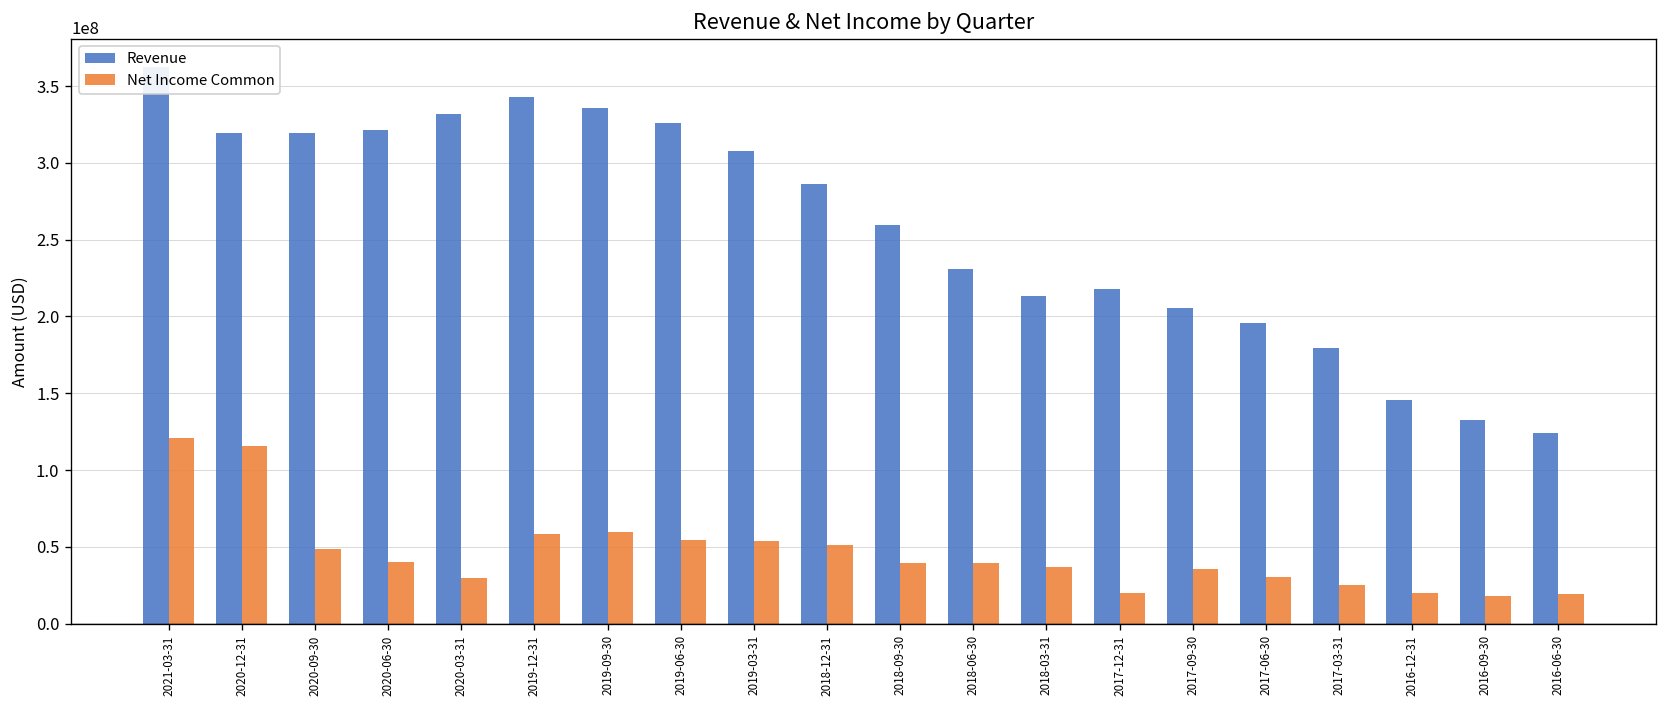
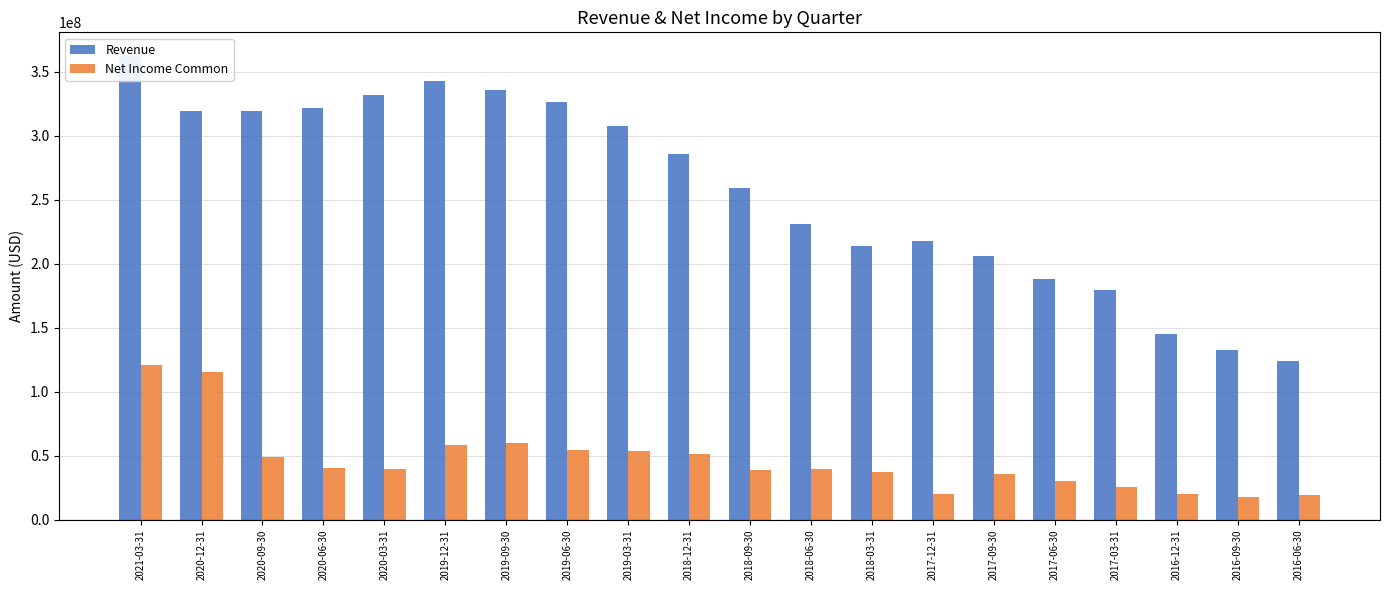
  {
    "Revenue": {
      "2020-12-31": 319000000,
      "2020-09-30": 319000000,
      "2020-06-30": 321000000,
      "2020-03-31": 332000000,
      "2019-12-31": 343000000,
      "2019-09-30": 336000000,
      "2019-06-30": 326000000,
      "2019-03-31": 307000000,
      "2018-12-31": 286000000,
      "2018-09-30": 260000000,
      "2018-06-30": 231000000,
      "2018-03-31": 214000000,
      "2017-12-31": 218000000,
      "2017-09-30": 206000000,
-     "2017-06-30": 196000000,
+     "2017-06-30": 188000000,
      "2017-03-31": 179000000,
      "2016-12-31": 145000000,
      "2016-09-30": 132000000,
      "2016-06-30": 124000000
    },
    "Net Income Common": {
      "2021-03-31": 121000000,
      "2020-12-31": 116000000,
      "2020-09-30": 49000000,
      "2020-06-30": 40000000,
-     "2020-03-31": 29000000,
+     "2020-03-31": 39000000,
      "2019-12-31": 59000000,
      "2019-09-30": 60000000,
      "2019-06-30": 55000000,
      "2019-03-31": 54000000,
      "2018-12-31": 51000000,
      "2018-09-30": 39000000,
      "2018-06-30": 40000000,
      "2018-03-31": 37000000,
      "2017-12-31": 20000000,
      "2017-09-30": 35000000,
      "2017-06-30": 30000000,
      "2017-03-31": 25000000,
      "2016-12-31": 20000000,
      "2016-09-30": 18000000,
      "2016-06-30": 19000000
    }
  }
